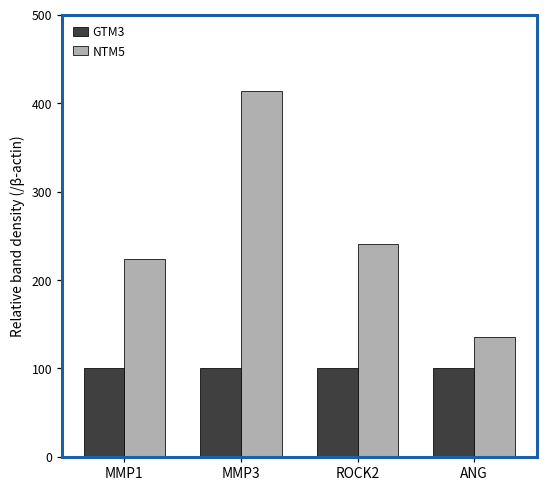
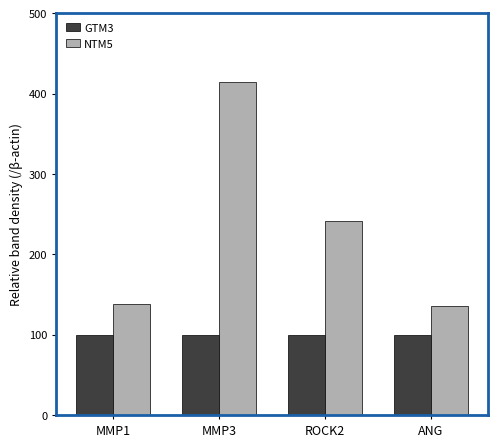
  {
    "GTM3": {
      "MMP1": 100,
      "MMP3": 100,
      "ROCK2": 100,
      "ANG": 100
    },
    "NTM5": {
-     "MMP1": 220,
+     "MMP1": 140,
      "MMP3": 410,
      "ROCK2": 240,
      "ANG": 140
    }
  }
